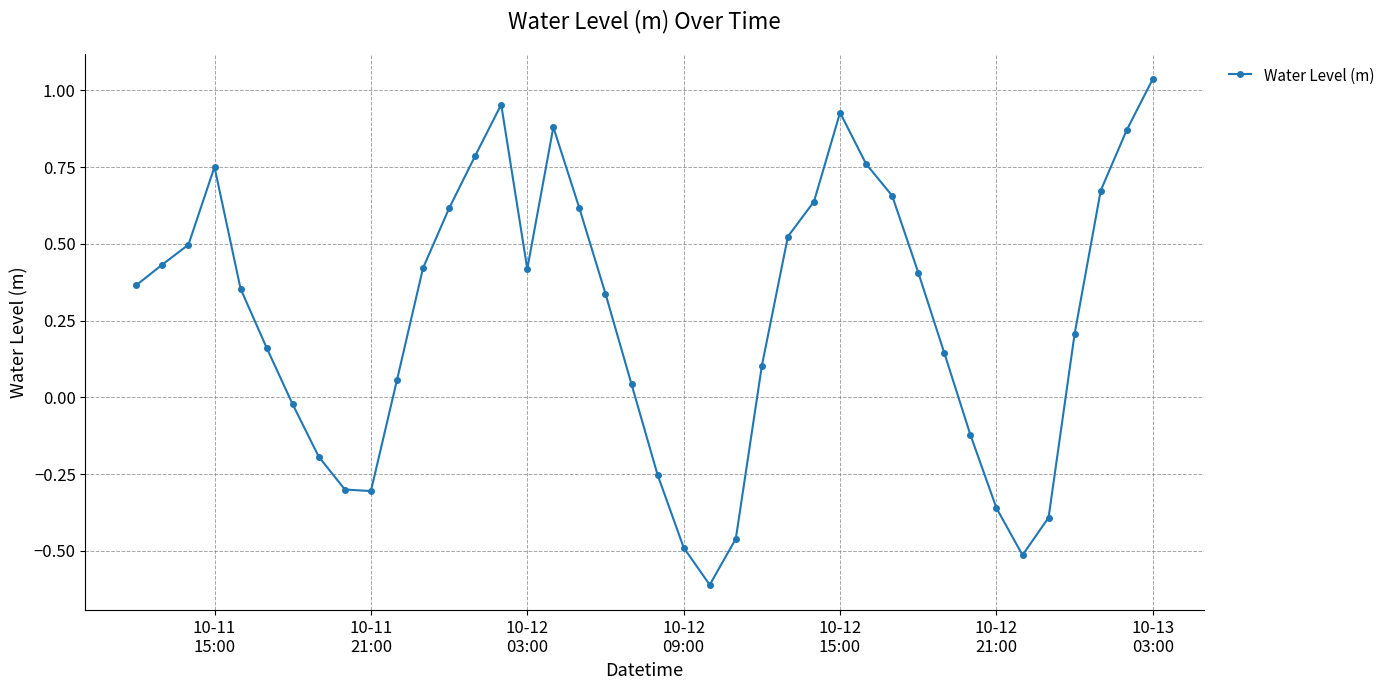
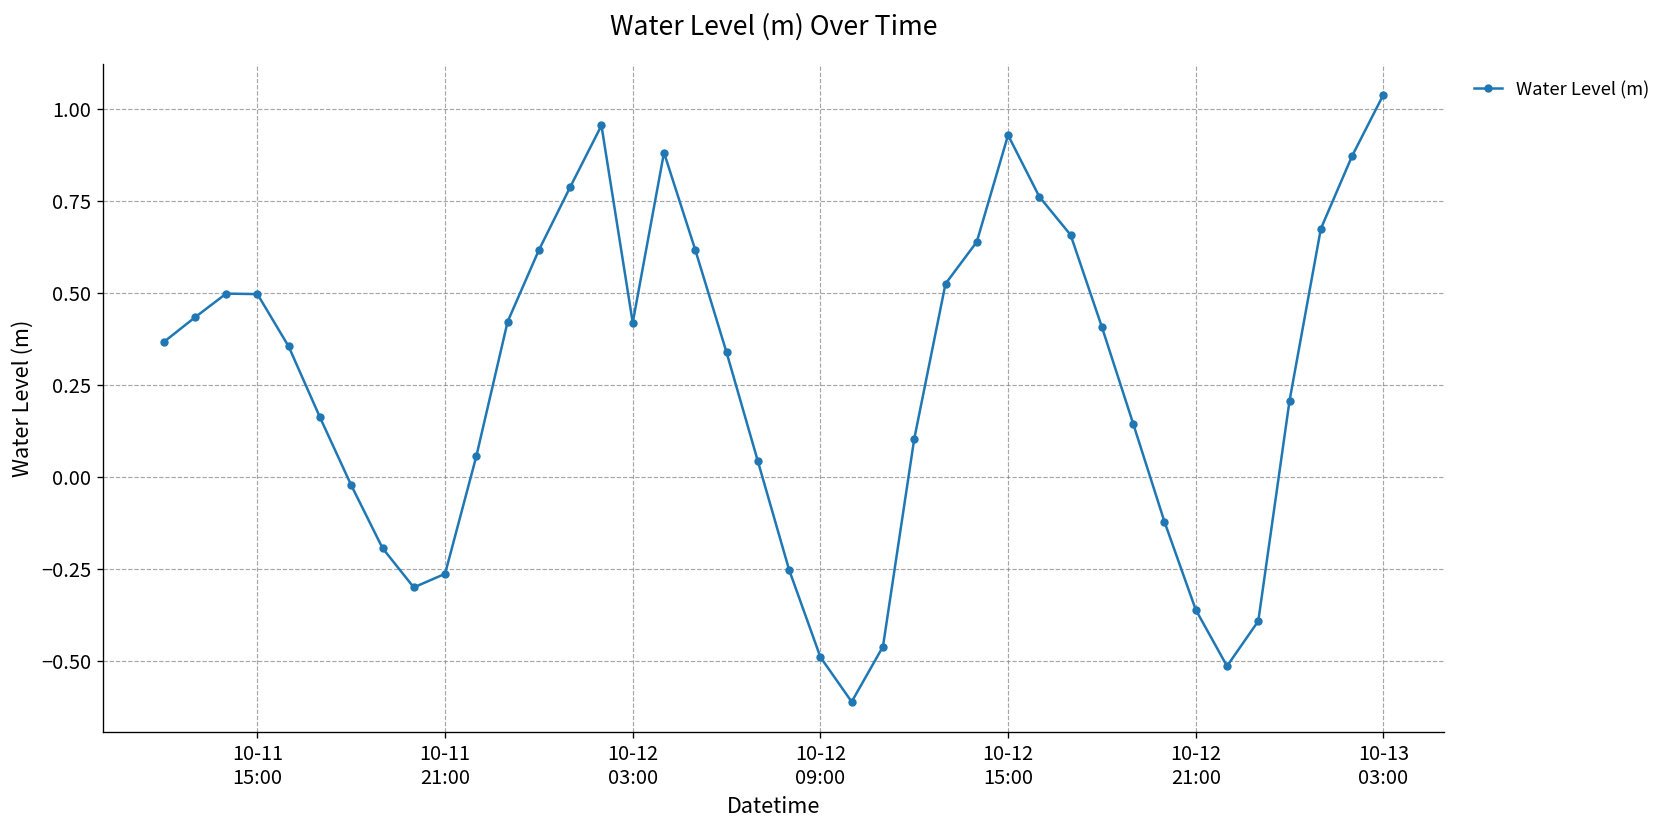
  {
-   "10-11 15:00": 0.75,
-   "10-11 21:00": -0.31,
+   "10-11 15:00": 0.50,
+   "10-11 21:00": -0.26,
    "10-12 03:00": 0.42,
    "10-12 09:00": -0.49,
    "10-12 15:00": 0.93,
    "10-12 21:00": -0.36,
    "10-13 03:00": 1.04
  }
